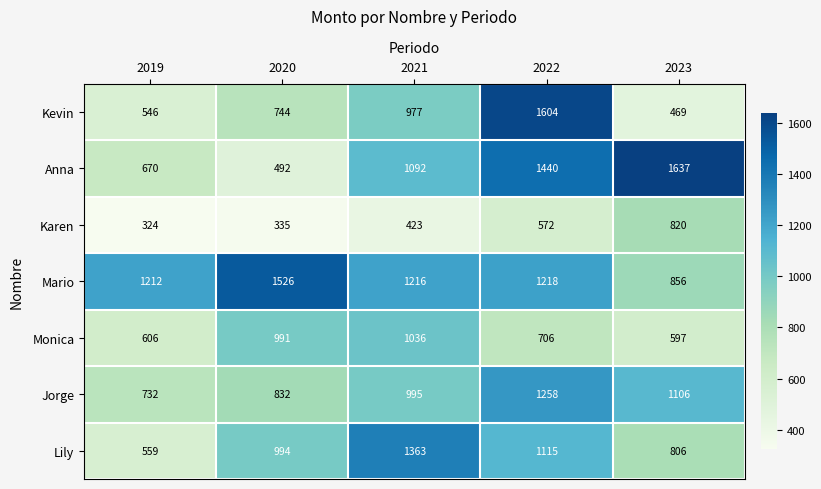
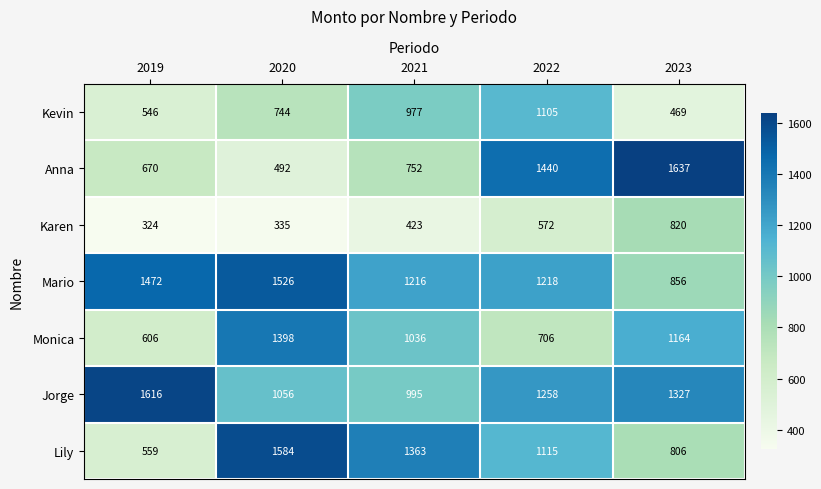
  {
    "Kevin": {
      "2019": 546,
      "2020": 744,
      "2021": 977,
-     "2022": 1604,
+     "2022": 1105,
      "2023": 469
    },
    "Anna": {
      "2019": 670,
      "2020": 492,
-     "2021": 1092,
+     "2021": 752,
      "2022": 1440,
      "2023": 1637
    },
    "Karen": {
      "2019": 324,
      "2020": 335,
      "2021": 423,
      "2022": 572,
      "2023": 820
    },
    "Mario": {
-     "2019": 1212,
+     "2019": 1472,
      "2020": 1526,
      "2021": 1216,
      "2022": 1218,
      "2023": 856
    },
    "Monica": {
      "2019": 606,
-     "2020": 991,
+     "2020": 1398,
      "2021": 1036,
      "2022": 706,
-     "2023": 597
+     "2023": 1164
    },
    "Jorge": {
-     "2019": 732,
-     "2020": 832,
+     "2019": 1616,
+     "2020": 1056,
      "2021": 995,
      "2022": 1258,
-     "2023": 1106
+     "2023": 1327
    },
    "Lily": {
      "2019": 559,
-     "2020": 994,
+     "2020": 1584,
      "2021": 1363,
      "2022": 1115,
      "2023": 806
    }
  }
